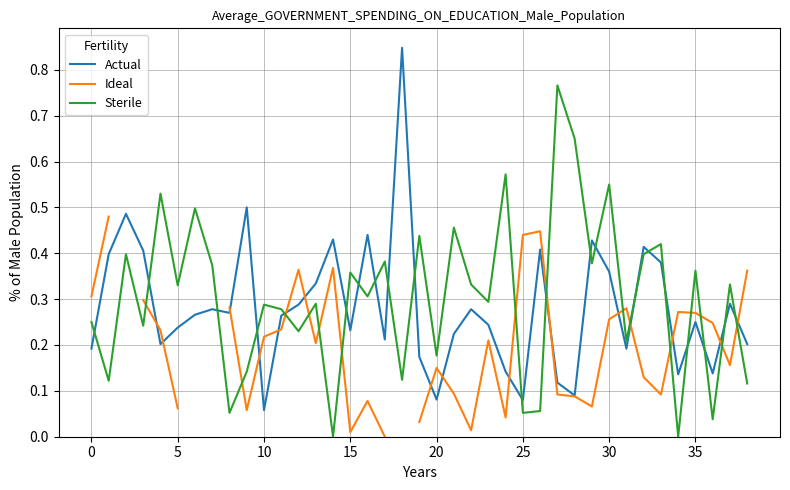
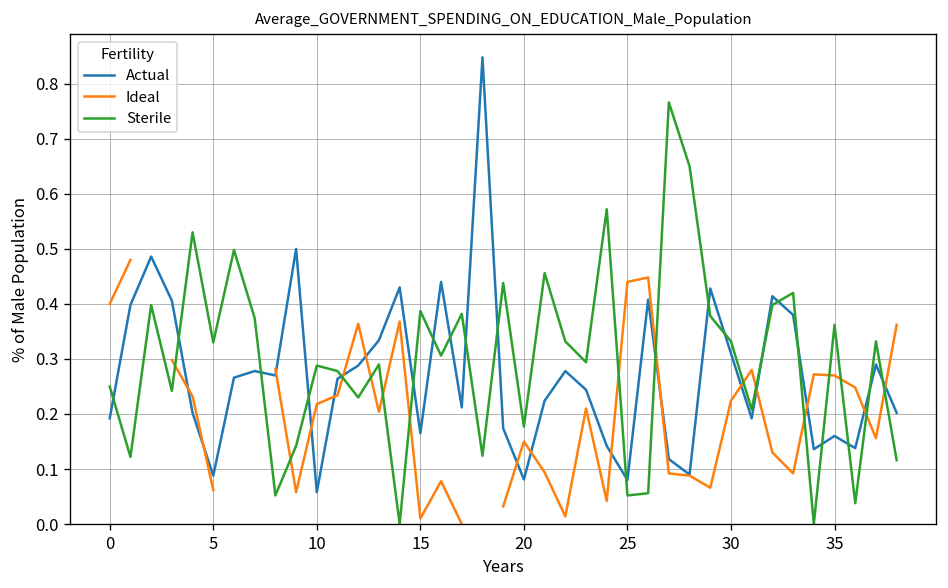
  {
    "Actual": {
      "0": 0.19,
-     "5": 0.24,
+     "5": 0.09,
      "10": 0.06,
-     "15": 0.23,
+     "15": 0.17,
      "20": 0.08,
      "25": 0.08,
-     "30": 0.36,
-     "35": 0.25
+     "30": 0.31,
+     "35": 0.16
    },
    "Ideal": {
-     "0": 0.31,
+     "0": 0.40,
      "5": 0.06,
      "10": 0.22,
      "15": 0.01,
      "20": 0.15,
      "25": 0.44,
-     "30": 0.26,
+     "30": 0.22,
      "35": 0.27
    },
    "Sterile": {
      "0": 0.25,
      "5": 0.33,
      "10": 0.29,
-     "15": 0.36,
+     "15": 0.39,
      "20": 0.18,
      "25": 0.05,
-     "30": 0.55,
+     "30": 0.33,
      "35": 0.36
    }
  }
